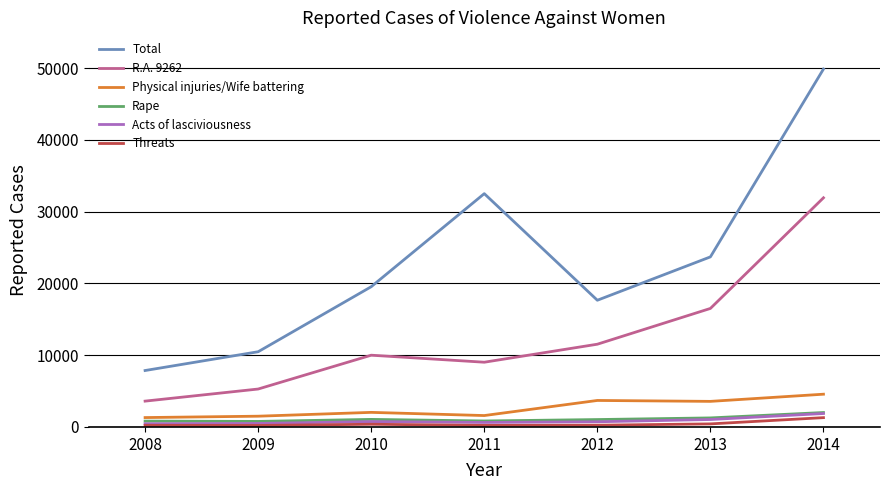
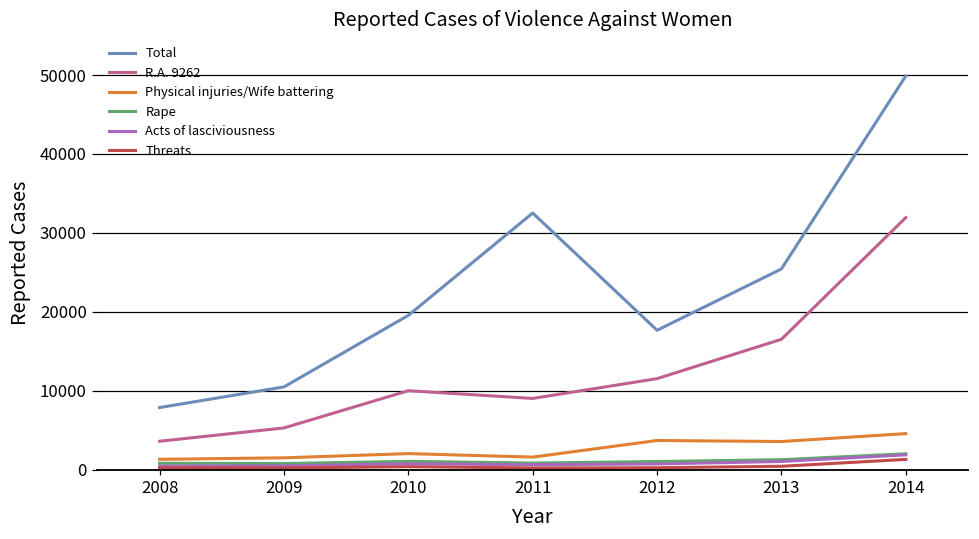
  {
    "Total": {
      "2008": 8000,
      "2009": 10000,
      "2010": 20000,
      "2011": 33000,
      "2012": 18000,
-     "2013": 24000,
+     "2013": 25000,
      "2014": 50000
    },
    "Physical injuries/Wife battering": {
      "2008": 1000,
      "2009": 1000,
      "2010": 2000,
      "2011": 2000,
      "2012": 4000,
      "2013": 4000,
      "2014": 5000
    },
    "Rape": {
      "2008": 1000
    },
    "Threats": {
      "2010": 0,
      "2011": 0,
      "2012": 0,
      "2013": 0,
      "2014": 1000
    }
  }
